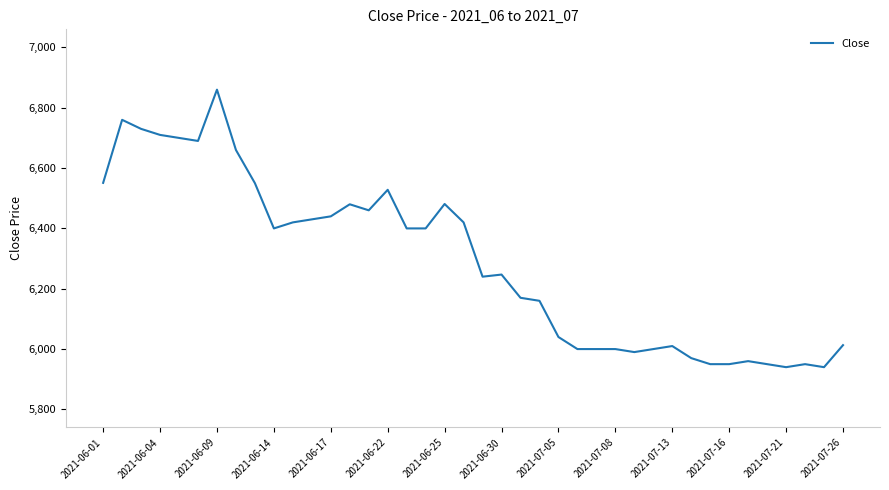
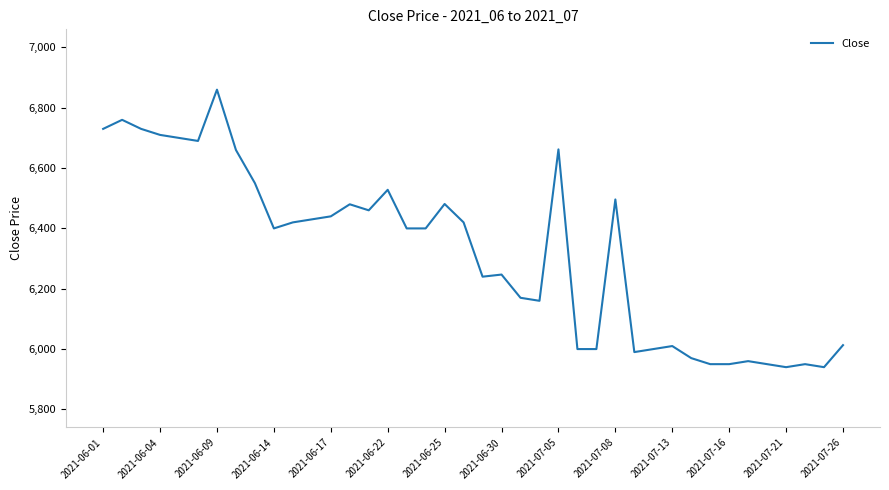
  {
-   "2021-06-01": "6,550",
+   "2021-06-01": "6,730",
    "2021-06-04": "6,710",
    "2021-06-09": "6,860",
    "2021-06-14": "6,400",
    "2021-06-17": "6,440",
    "2021-06-22": "6,530",
    "2021-06-25": "6,480",
    "2021-06-30": "6,250",
-   "2021-07-05": "6,040",
-   "2021-07-08": "6,000",
+   "2021-07-05": "6,660",
+   "2021-07-08": "6,500",
    "2021-07-13": "6,010",
    "2021-07-16": "5,950",
    "2021-07-21": "5,940",
    "2021-07-26": "6,010"
  }
